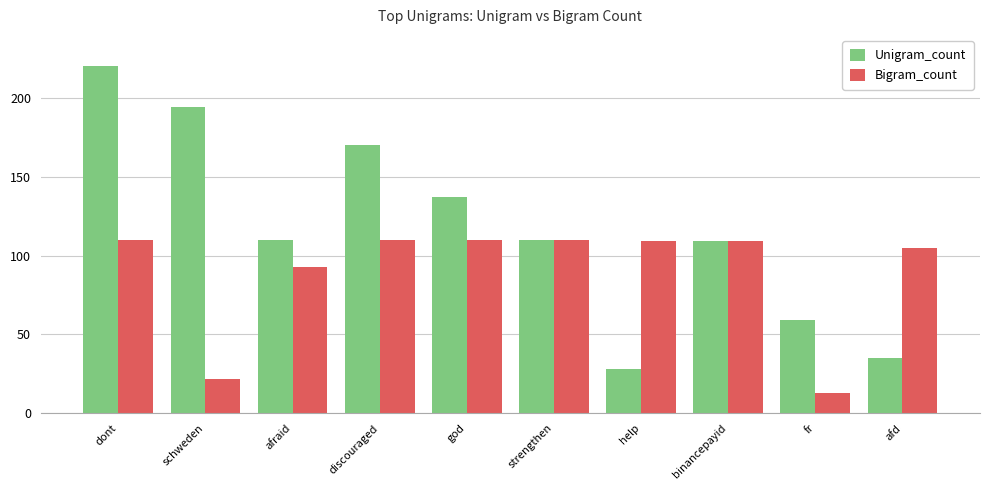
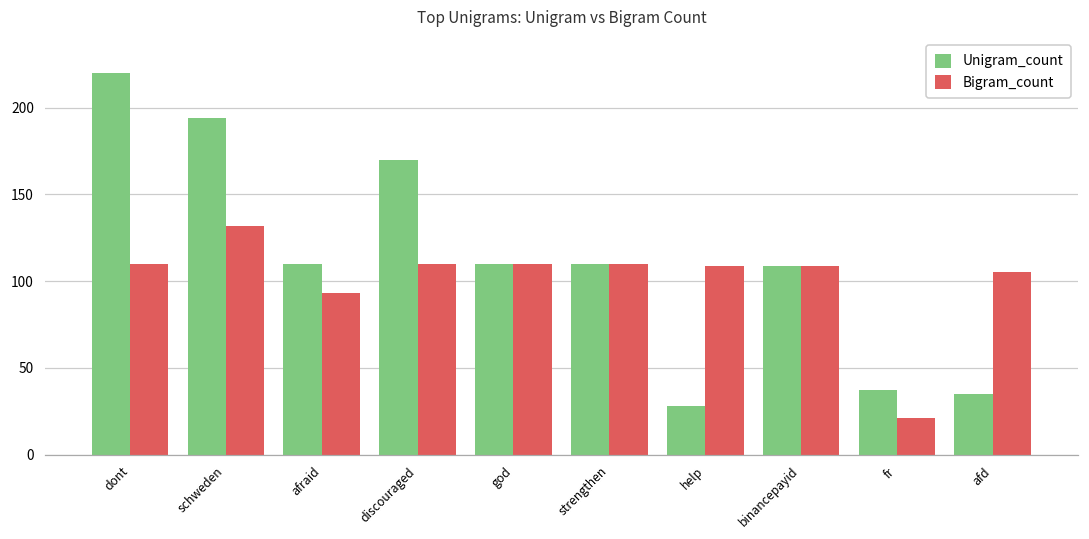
  {
    "Unigram_count": {
      "dont": 220,
      "schweden": 194,
      "afraid": 110,
      "discouraged": 170,
-     "god": 137,
+     "god": 110,
      "strengthen": 110,
      "help": 28,
      "binancepayid": 109,
-     "fr": 59,
+     "fr": 37,
      "afd": 35
    },
    "Bigram_count": {
      "dont": 110,
-     "schweden": 22,
+     "schweden": 132,
      "afraid": 93,
      "discouraged": 110,
      "god": 110,
      "strengthen": 110,
      "help": 109,
      "binancepayid": 109,
-     "fr": 13,
+     "fr": 21,
      "afd": 105
    }
  }
